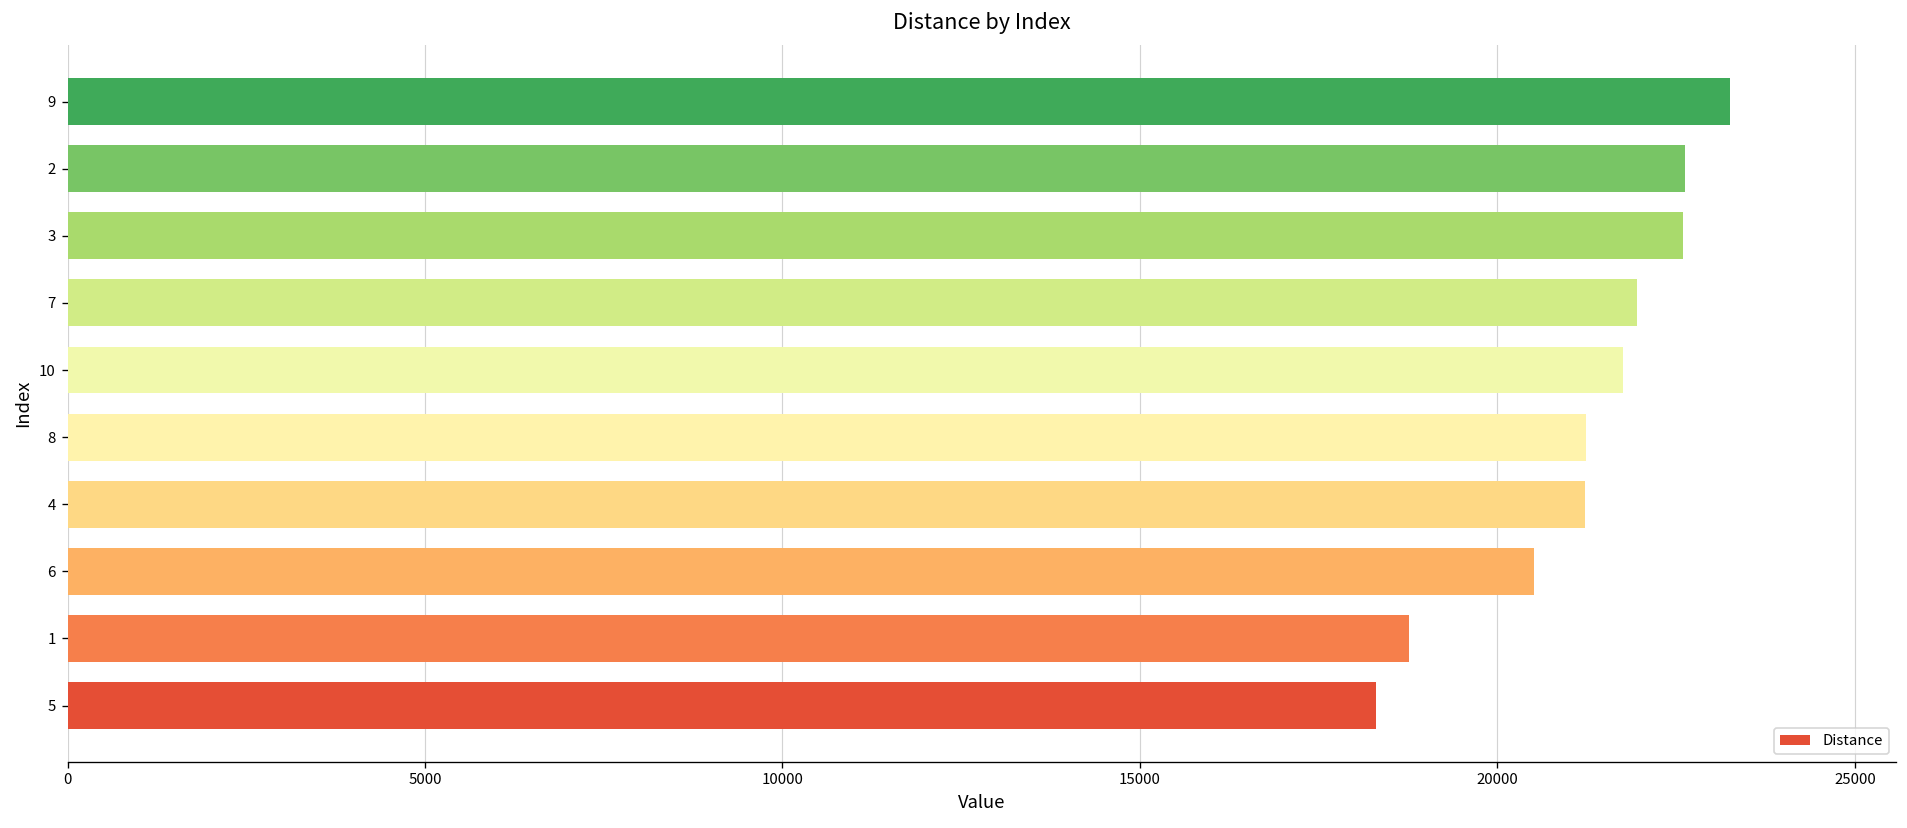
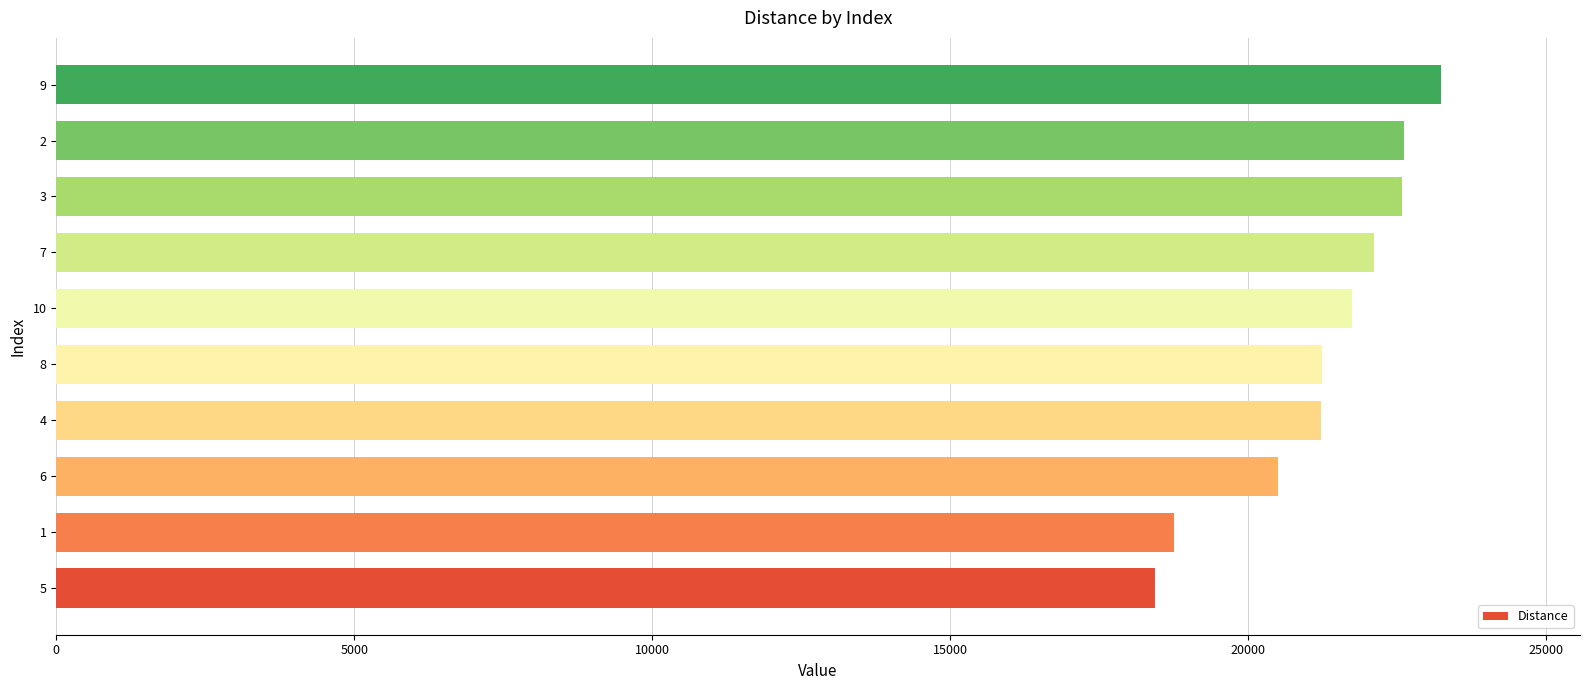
  {
    "9": 23300,
    "2": 22600,
    "3": 22600,
-   "7": 21900,
+   "7": 22100,
    "10": 21800,
    "8": 21200,
    "4": 21200,
    "6": 20500,
    "1": 18800,
-   "5": 18300
+   "5": 18400
  }
